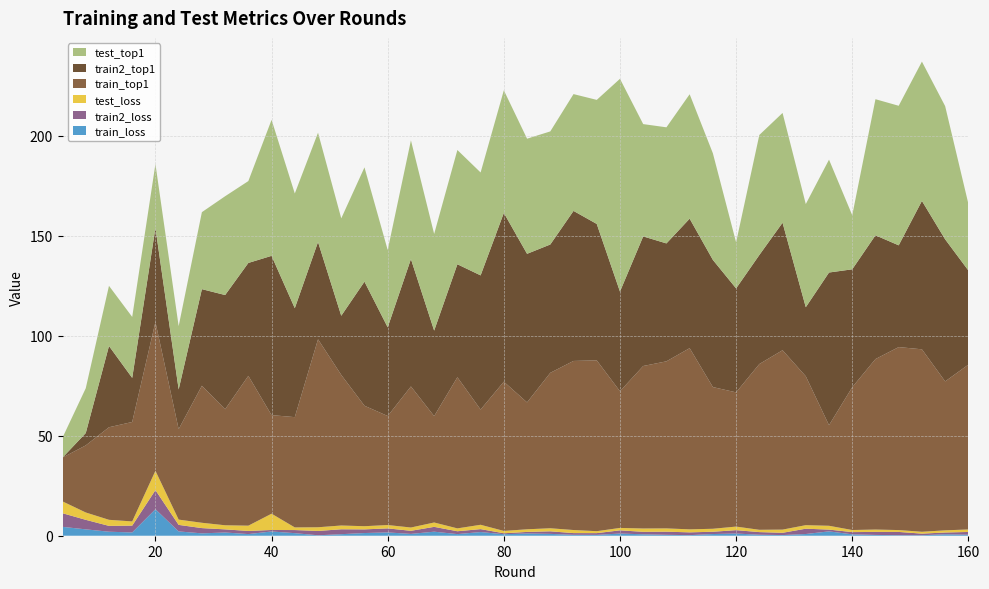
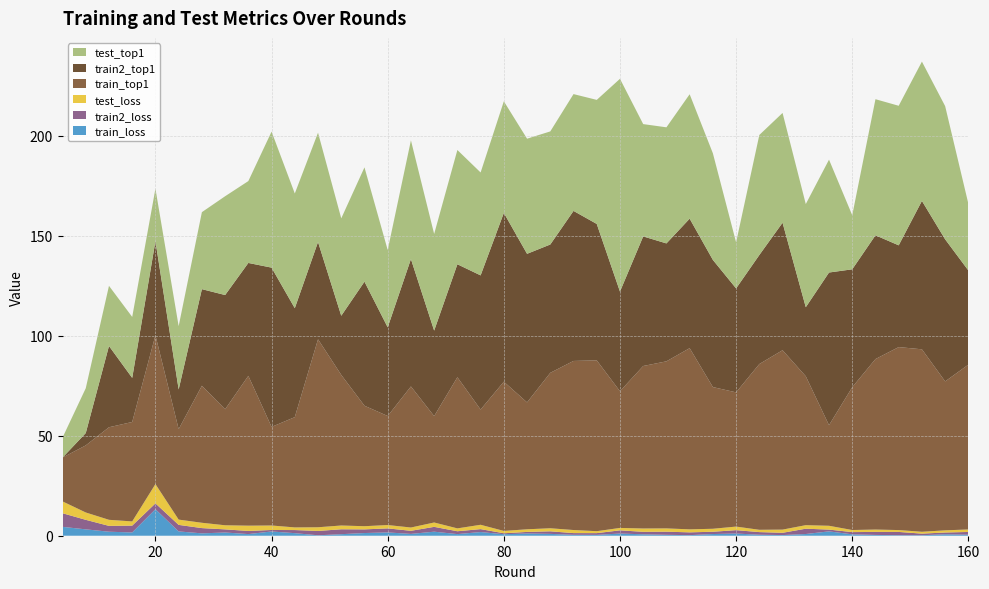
  {
    "train_loss": {
      "20": 13,
      "60": 2
    },
    "train2_loss": {
-     "20": 10,
+     "20": 3,
      "60": 2,
      "120": 2
    },
    "test_loss": {
      "20": 10,
-     "40": 8,
+     "40": 2,
      "60": 2,
      "120": 2
    },
    "test_top1": {
-     "20": 32,
+     "20": 26,
      "40": 68,
      "60": 39,
-     "80": 61,
+     "80": 56,
      "100": 106,
      "120": 23,
      "140": 27,
      "160": 33
    }
  }
